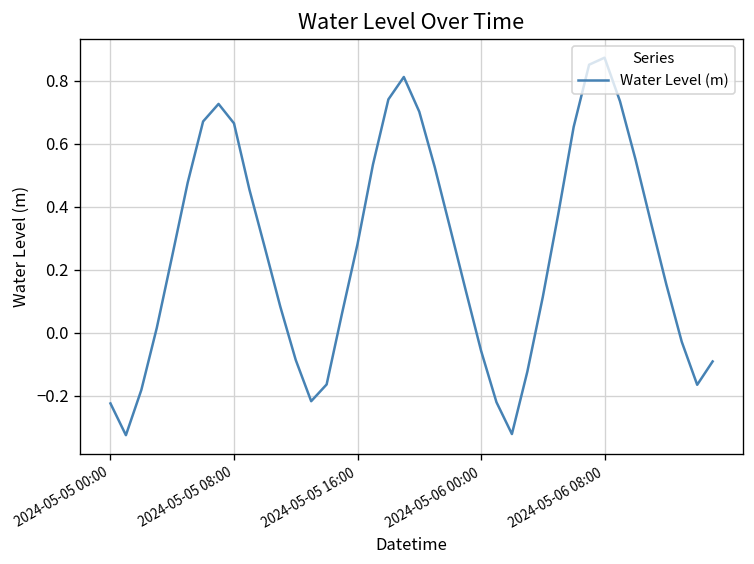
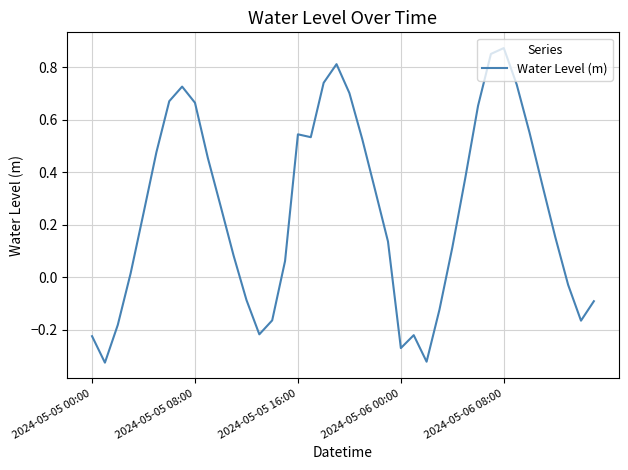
  {
    "2024-05-05 00:00": -0.22,
    "2024-05-05 08:00": 0.66,
-   "2024-05-05 16:00": 0.28,
-   "2024-05-06 00:00": -0.06
+   "2024-05-05 16:00": 0.54,
+   "2024-05-06 00:00": -0.27
  }
